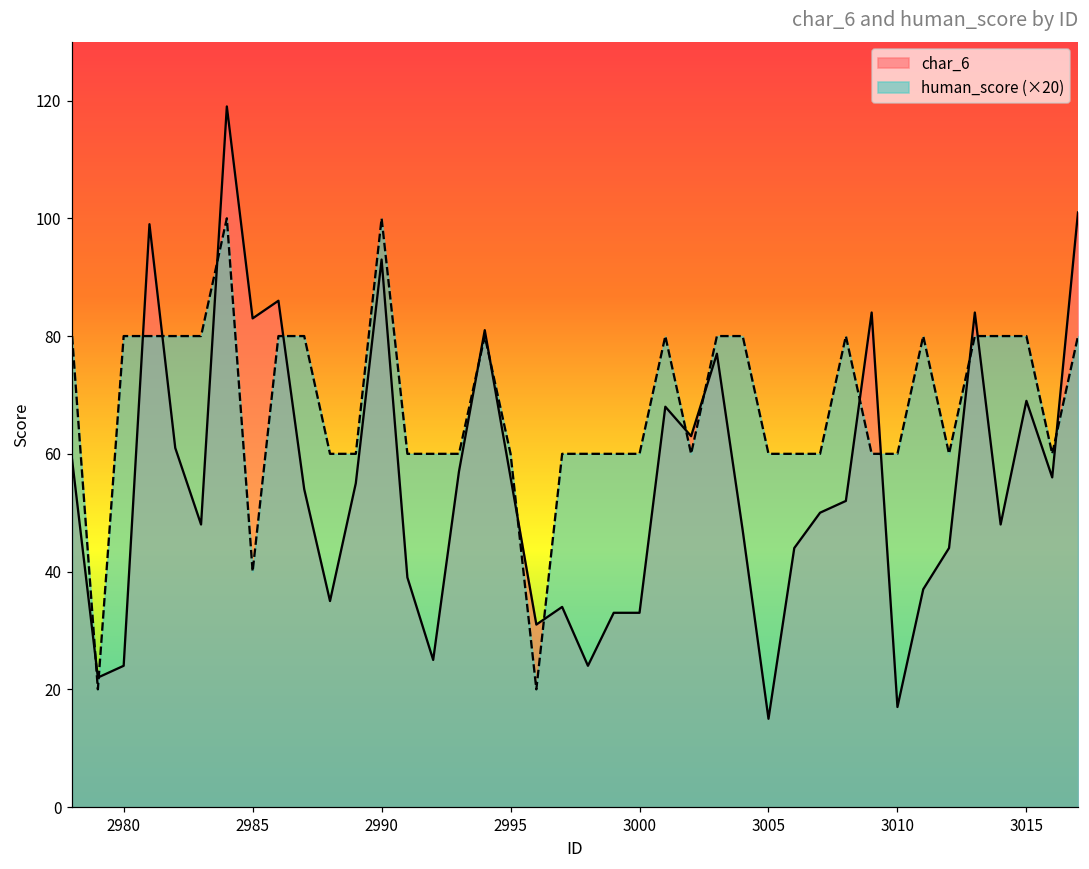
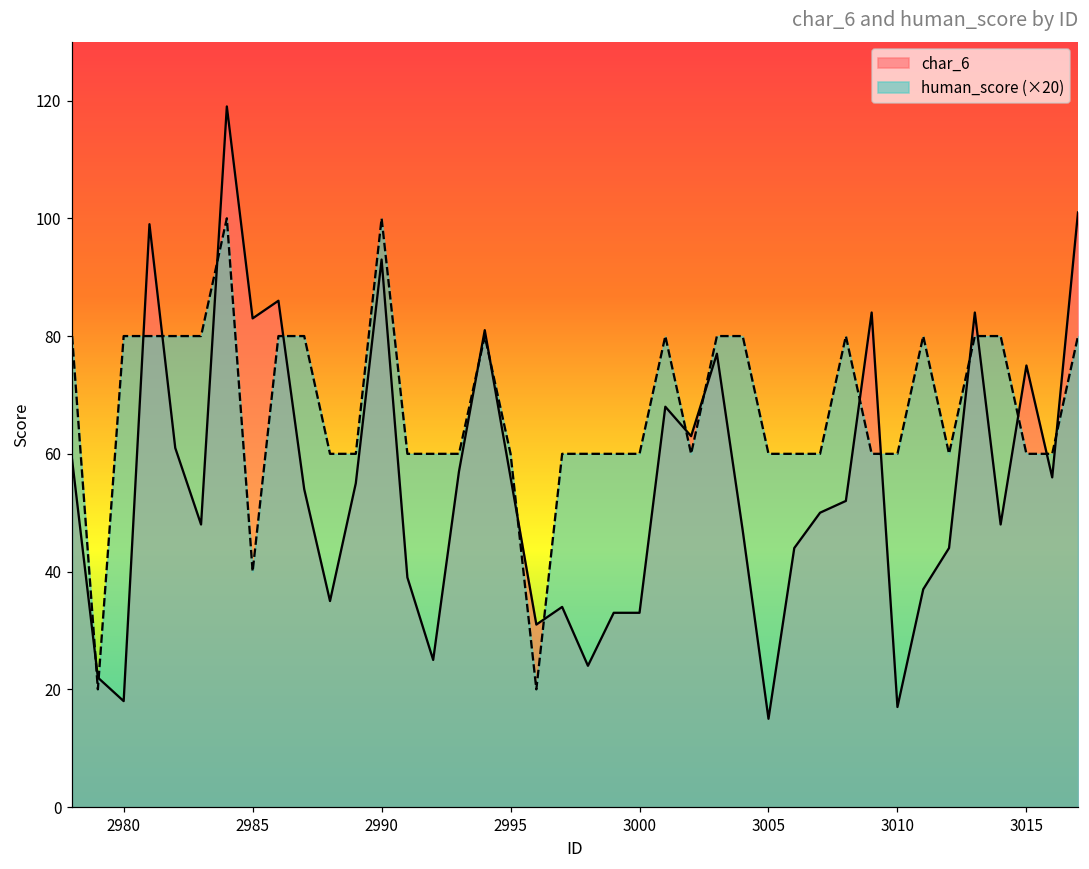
  {
    "char_6": {
-     "2980": 24,
+     "2980": 18,
      "2985": 83,
      "2990": 93,
      "2995": 56,
      "3000": 33,
      "3005": 15,
      "3010": 17,
-     "3015": 69
+     "3015": 75
    },
    "human_score (×20)": {
      "2980": 80,
      "2985": 40,
      "2990": 100,
      "2995": 60,
      "3000": 60,
      "3005": 60,
      "3010": 60,
-     "3015": 80
+     "3015": 60
    }
  }
